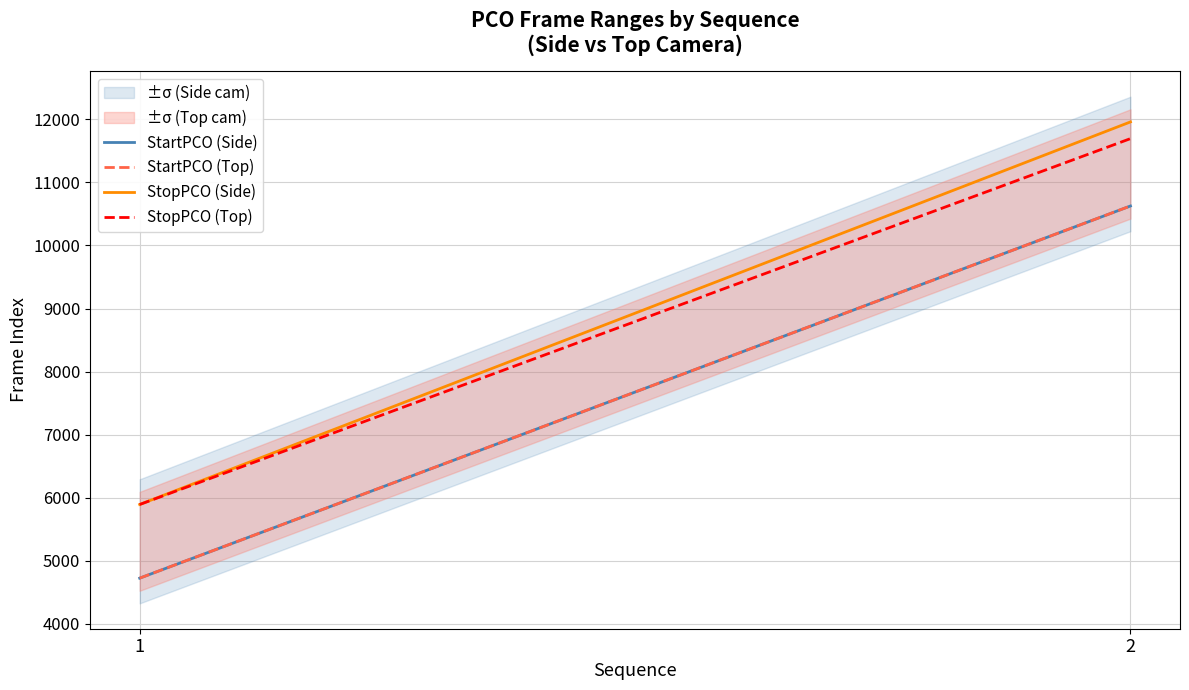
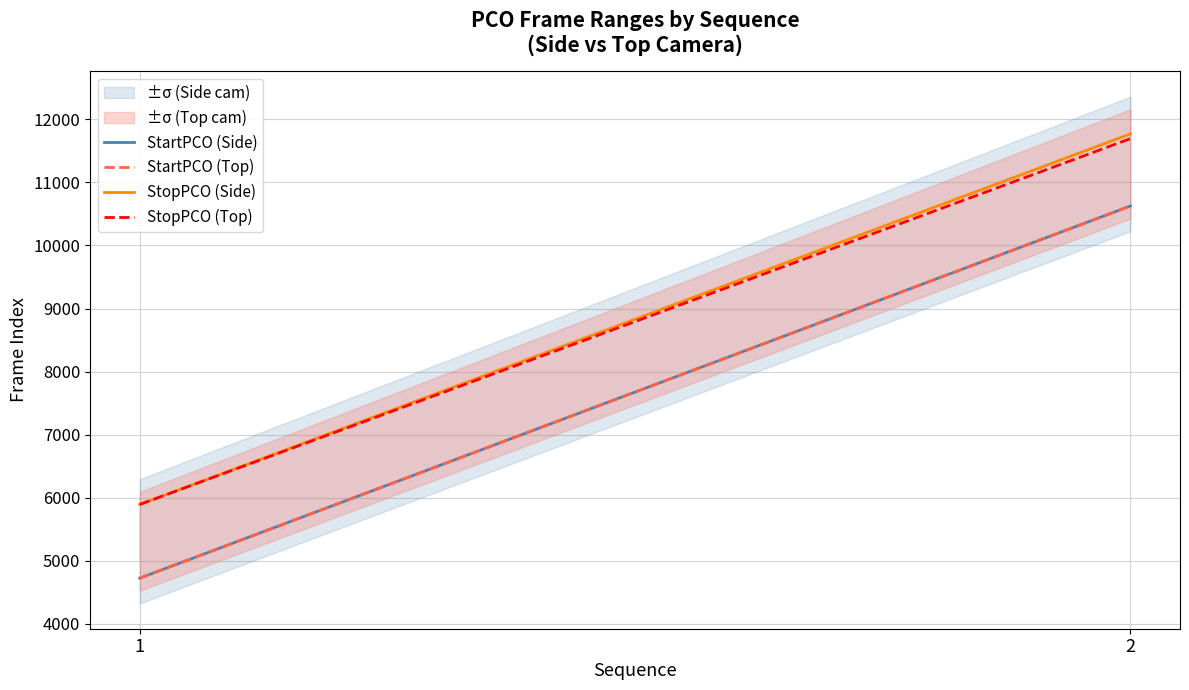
  {
    "StopPCO (Side)": {
-     "2": 12000
+     "2": 11800
    },
    "StopPCO (Top)": {
      "2": 11700
    }
  }
